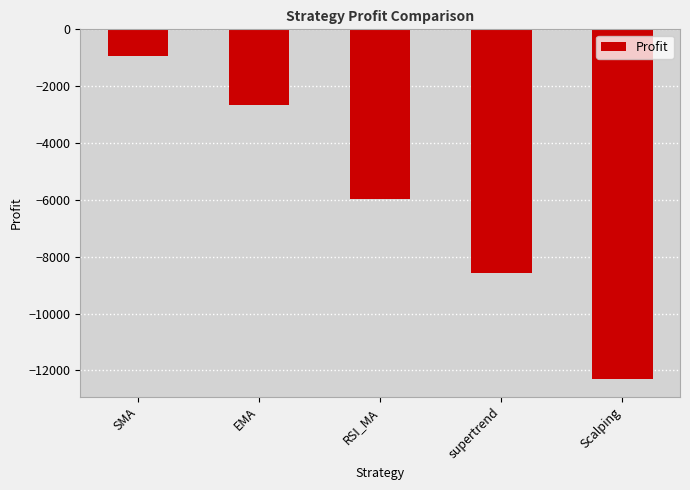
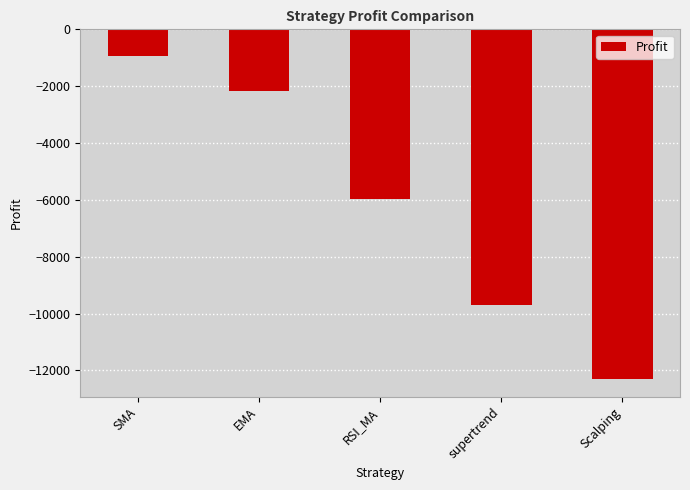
  {
    "SMA": -900,
-   "EMA": -2700,
+   "EMA": -2200,
    "RSI_MA": -6000,
-   "supertrend": -8600,
+   "supertrend": -9700,
    "Scalping": -12300
  }
